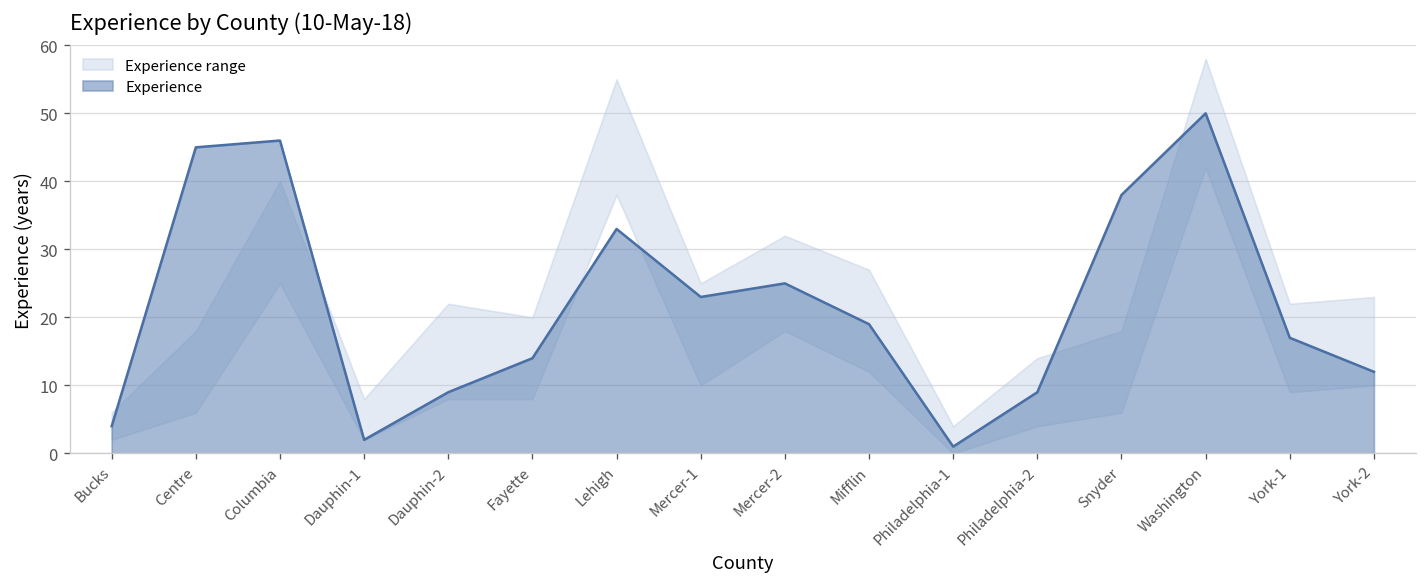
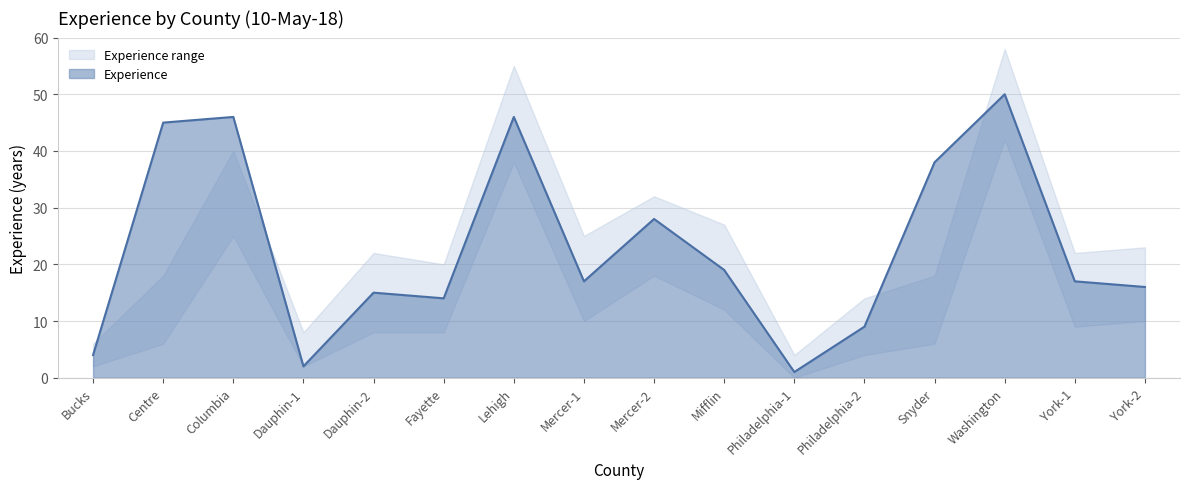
  {
    "Experience": {
      "Bucks": 4,
      "Centre": 45,
      "Columbia": 46,
      "Dauphin-1": 2,
-     "Dauphin-2": 9,
+     "Dauphin-2": 15,
      "Fayette": 14,
-     "Lehigh": 33,
-     "Mercer-1": 23,
-     "Mercer-2": 25,
+     "Lehigh": 46,
+     "Mercer-1": 17,
+     "Mercer-2": 28,
      "Mifflin": 19,
      "Philadelphia-1": 1,
      "Philadelphia-2": 9,
      "Snyder": 38,
      "Washington": 50,
      "York-1": 17,
-     "York-2": 12
+     "York-2": 16
    }
  }
